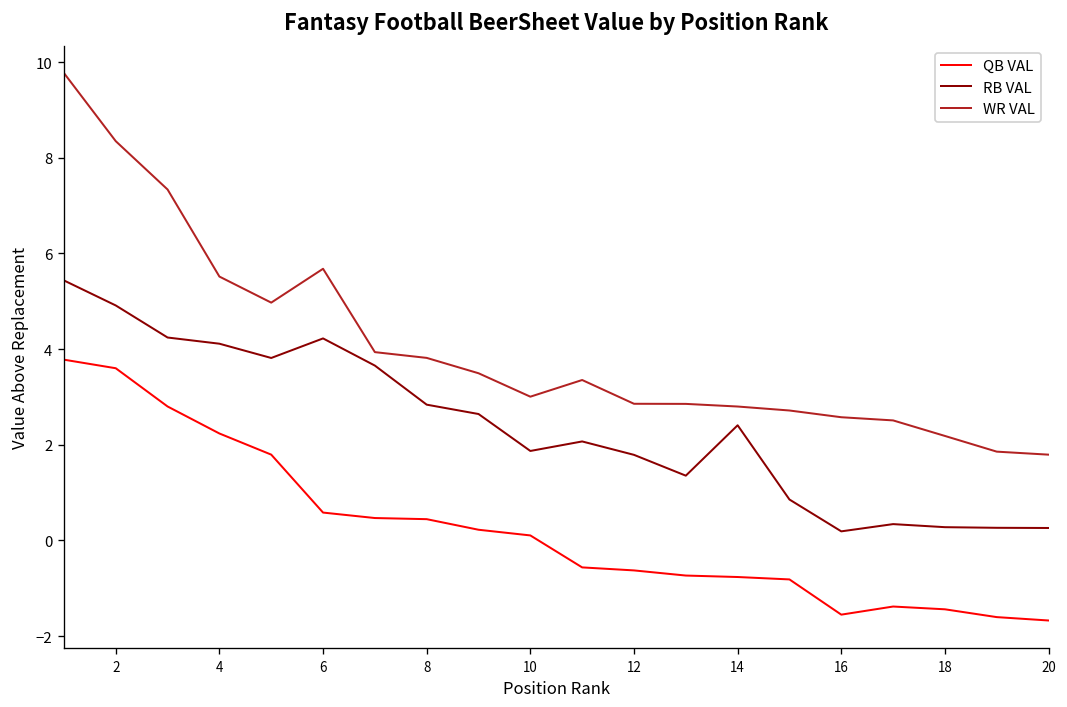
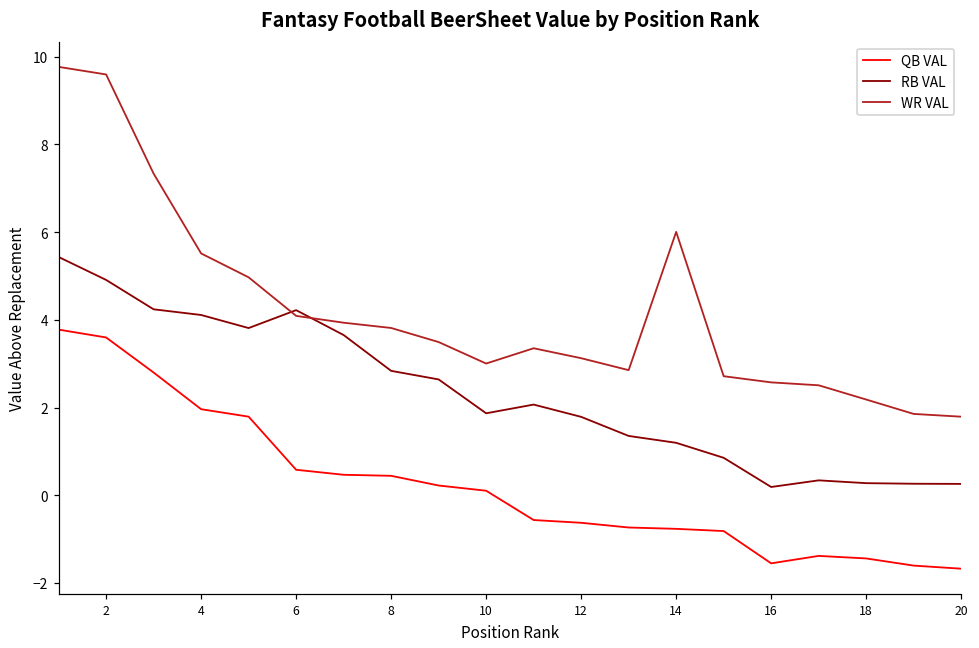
  {
    "QB VAL": {
      "2": 3.6,
-     "4": 2.2,
+     "4": 2.0,
      "6": 0.6,
      "8": 0.4,
      "10": 0.1,
      "12": -0.6,
      "14": -0.8,
      "16": -1.6,
      "18": -1.4,
      "20": -1.7
    },
    "RB VAL": {
      "2": 4.9,
      "4": 4.1,
      "6": 4.2,
      "8": 2.8,
      "10": 1.9,
      "12": 1.8,
-     "14": 2.4,
+     "14": 1.2,
      "16": 0.2,
      "18": 0.3,
      "20": 0.3
    },
    "WR VAL": {
-     "2": 8.3,
+     "2": 9.6,
      "4": 5.5,
-     "6": 5.7,
+     "6": 4.1,
      "8": 3.8,
      "10": 3.0,
-     "12": 2.9,
-     "14": 2.8,
+     "12": 3.1,
+     "14": 6.0,
      "16": 2.6,
      "18": 2.2,
      "20": 1.8
    }
  }
